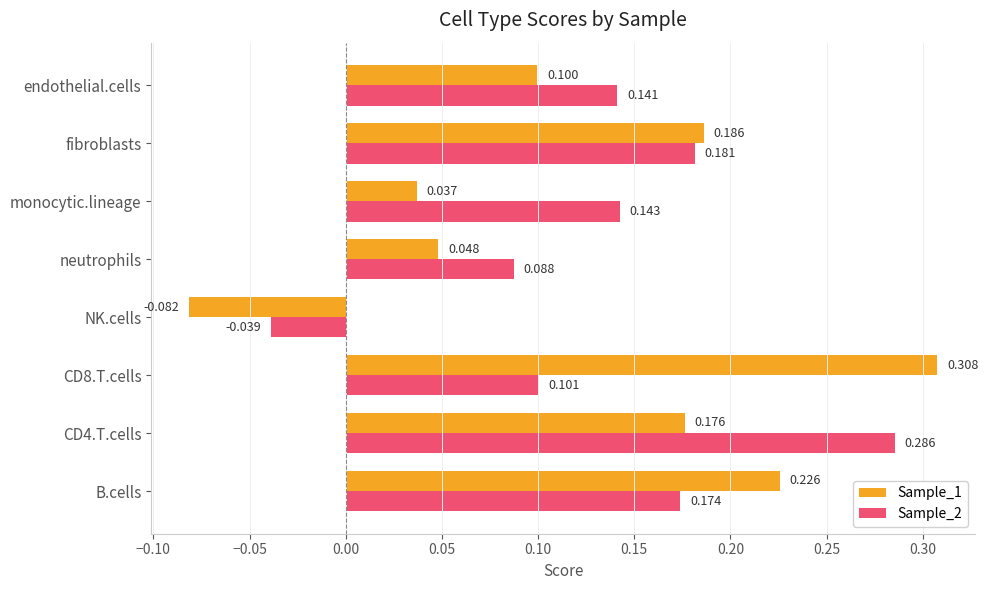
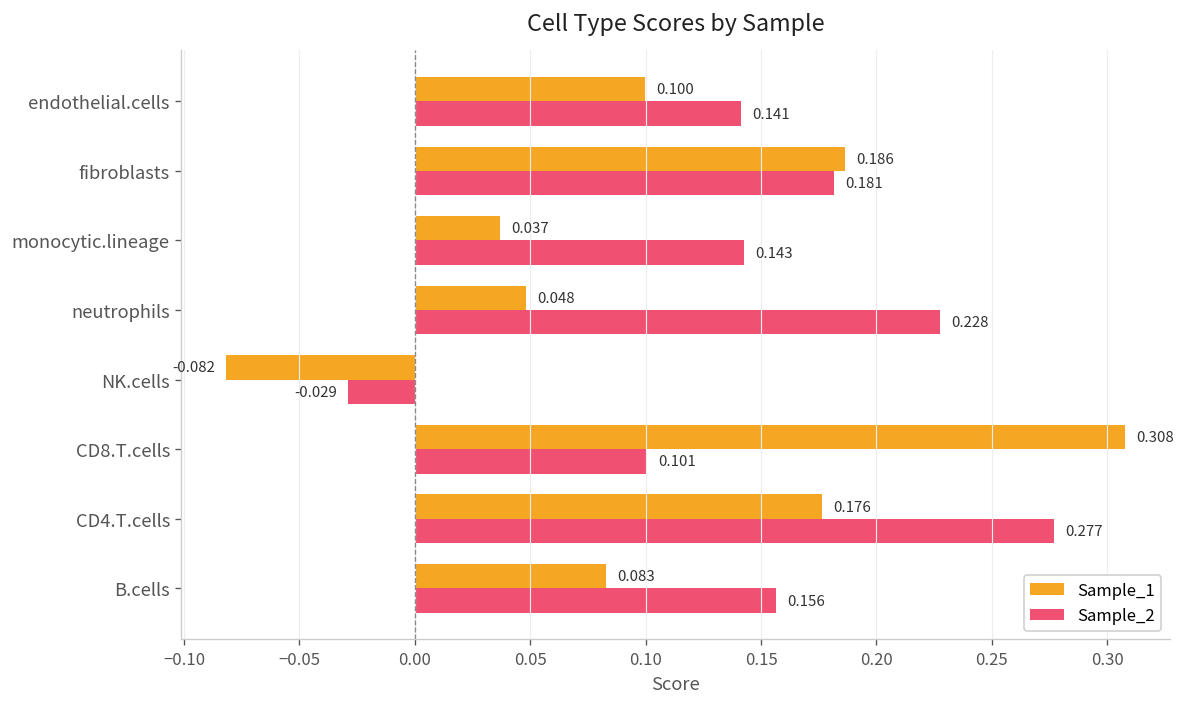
  {
    "Sample_1": {
      "endothelial.cells": 0.100,
      "fibroblasts": 0.186,
      "monocytic.lineage": 0.037,
      "neutrophils": 0.048,
      "NK.cells": -0.082,
      "CD8.T.cells": 0.308,
      "CD4.T.cells": 0.176,
-     "B.cells": 0.226
+     "B.cells": 0.083
    },
    "Sample_2": {
      "endothelial.cells": 0.141,
      "fibroblasts": 0.181,
      "monocytic.lineage": 0.143,
-     "neutrophils": 0.088,
-     "NK.cells": -0.039,
+     "neutrophils": 0.228,
+     "NK.cells": -0.029,
      "CD8.T.cells": 0.101,
-     "CD4.T.cells": 0.286,
-     "B.cells": 0.174
+     "CD4.T.cells": 0.277,
+     "B.cells": 0.156
    }
  }
